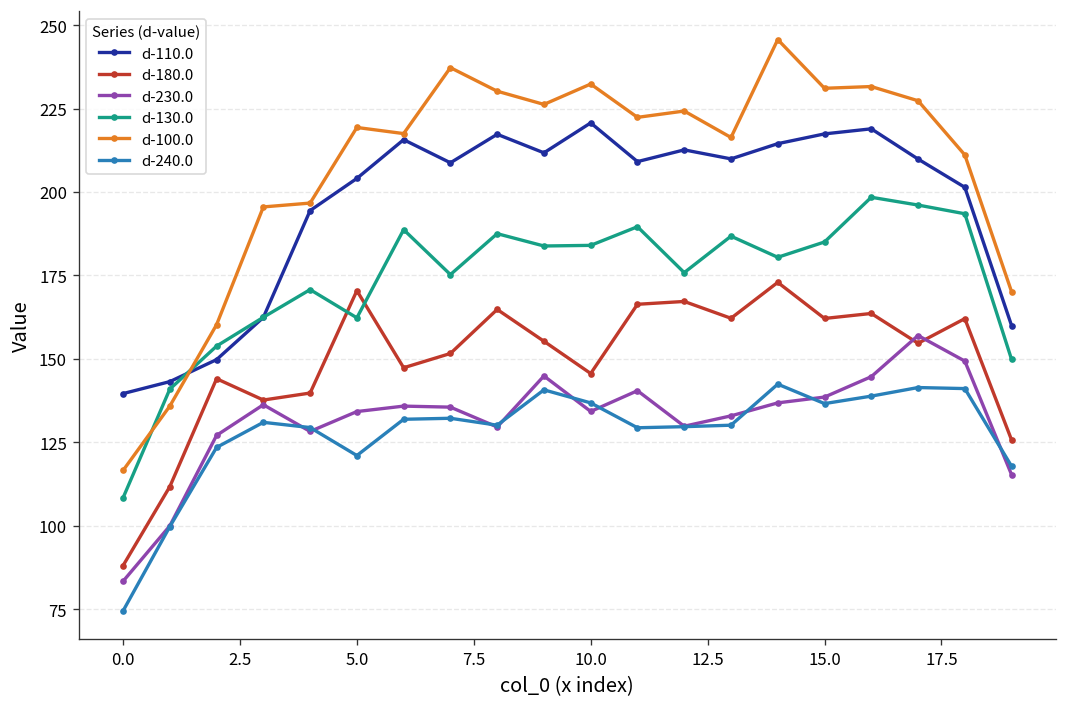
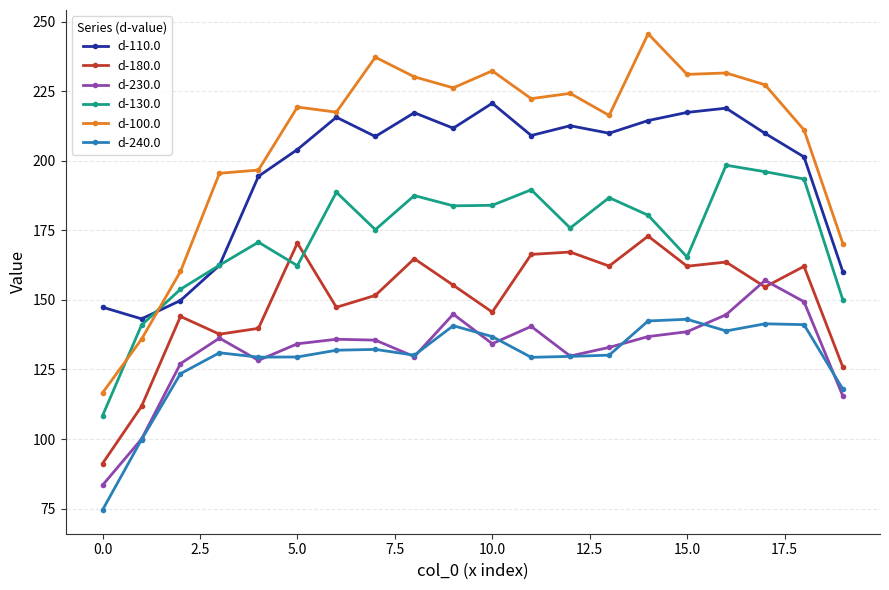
  {
    "d-110.0": {
-     "0.0": 140,
+     "0.0": 147,
      "5.0": 204,
      "10.0": 221,
      "15.0": 217
    },
    "d-180.0": {
-     "0.0": 88,
+     "0.0": 91,
      "5.0": 170,
      "10.0": 146,
      "15.0": 162
    },
    "d-230.0": {
      "0.0": 83,
      "5.0": 134,
      "10.0": 134,
      "15.0": 139
    },
    "d-130.0": {
      "0.0": 108,
      "5.0": 162,
      "10.0": 184,
-     "15.0": 185
+     "15.0": 165
    },
    "d-100.0": {
      "0.0": 117,
      "5.0": 219,
      "10.0": 232,
      "15.0": 231
    },
    "d-240.0": {
      "0.0": 75,
-     "5.0": 121,
+     "5.0": 129,
      "10.0": 137,
-     "15.0": 137
+     "15.0": 143
    }
  }
